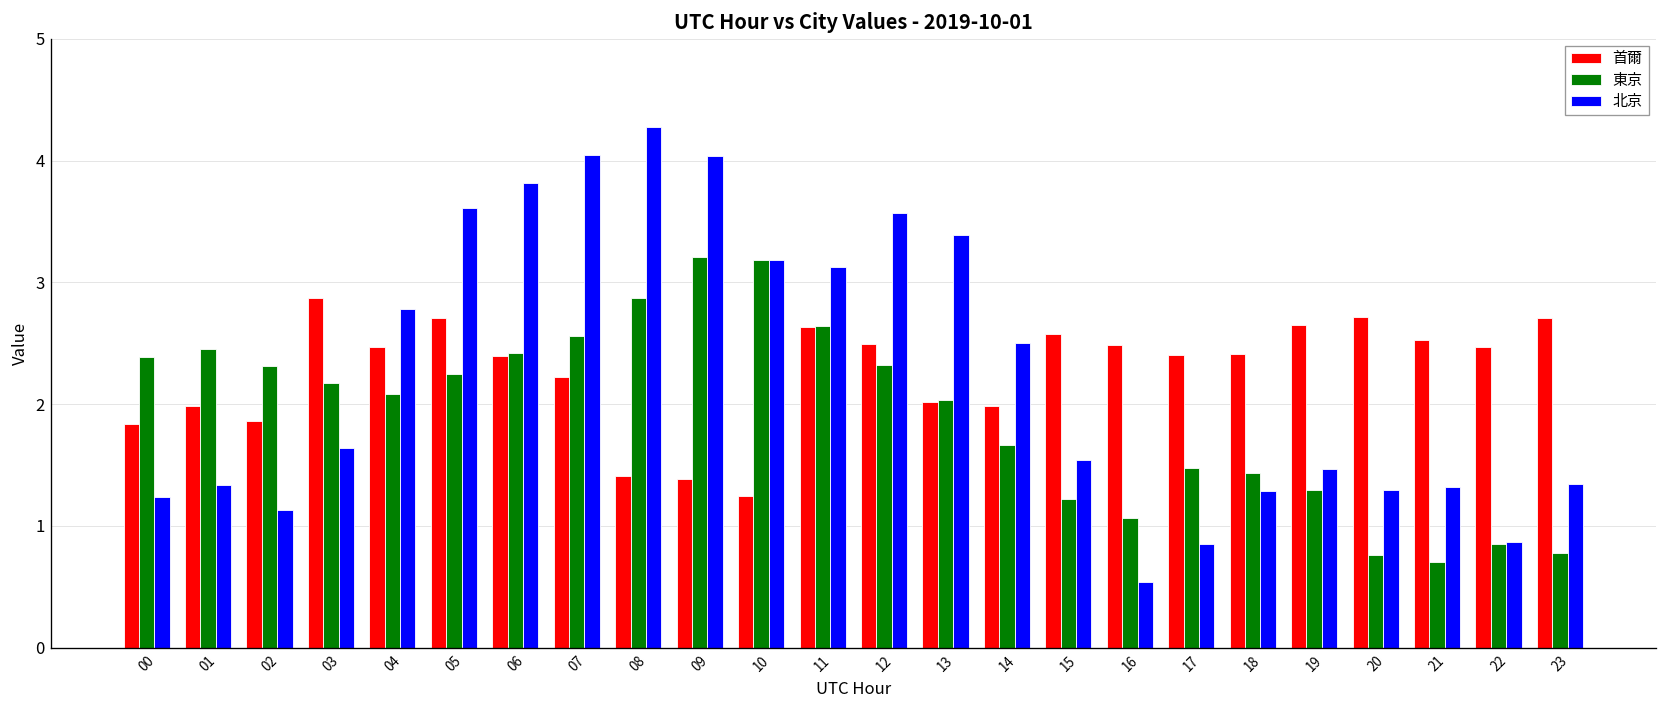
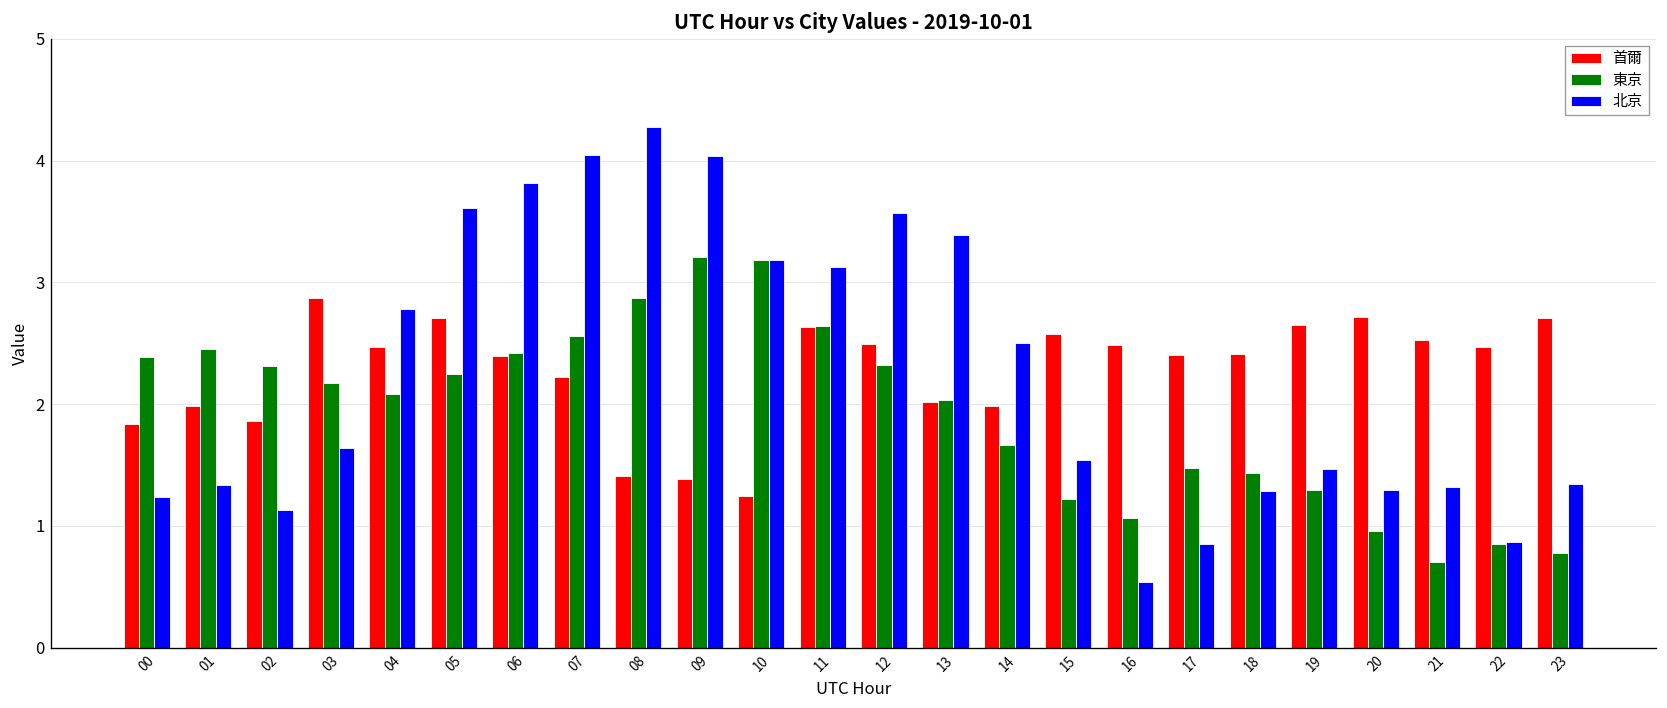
  {
    "首爾": {
      "00": 1.84,
      "01": 1.98,
      "02": 1.86,
      "03": 2.87,
      "04": 2.47,
      "05": 2.70,
      "06": 2.40,
      "07": 2.22,
      "08": 1.41,
      "09": 1.39,
      "10": 1.25,
      "11": 2.63,
      "12": 2.49,
      "13": 2.02,
      "14": 1.98,
      "15": 2.58,
      "16": 2.48,
      "17": 2.41,
      "18": 2.41,
      "19": 2.65,
      "20": 2.71,
      "21": 2.53,
      "22": 2.47,
      "23": 2.70
    },
    "東京": {
      "00": 2.39,
      "01": 2.46,
      "02": 2.31,
      "03": 2.18,
      "04": 2.08,
      "05": 2.24,
      "06": 2.42,
      "07": 2.56,
      "08": 2.87,
      "09": 3.21,
      "10": 3.19,
      "11": 2.64,
      "12": 2.32,
      "13": 2.03,
      "14": 1.66,
      "15": 1.22,
      "16": 1.07,
      "17": 1.47,
      "18": 1.43,
      "19": 1.30,
-     "20": 0.76,
+     "20": 0.95,
      "21": 0.70,
      "22": 0.85,
      "23": 0.78
    },
    "北京": {
      "00": 1.24,
      "01": 1.34,
      "02": 1.13,
      "03": 1.64,
      "04": 2.78,
      "05": 3.61,
      "06": 3.82,
      "07": 4.05,
      "08": 4.28,
      "09": 4.04,
      "10": 3.18,
      "11": 3.13,
      "12": 3.57,
      "13": 3.39,
      "14": 2.50,
      "15": 1.54,
      "16": 0.54,
      "17": 0.85,
      "18": 1.29,
      "19": 1.46,
      "20": 1.30,
      "21": 1.32,
      "22": 0.87,
      "23": 1.34
    }
  }
